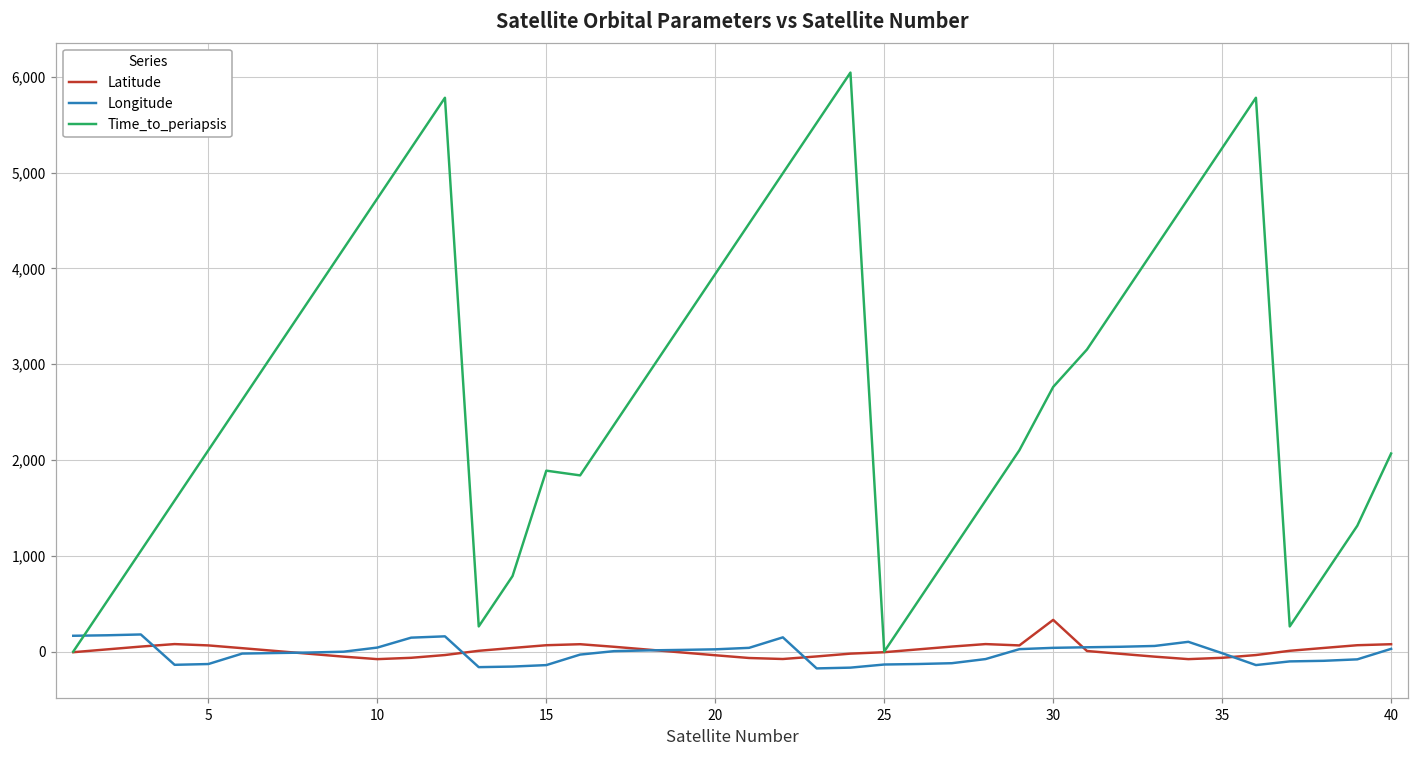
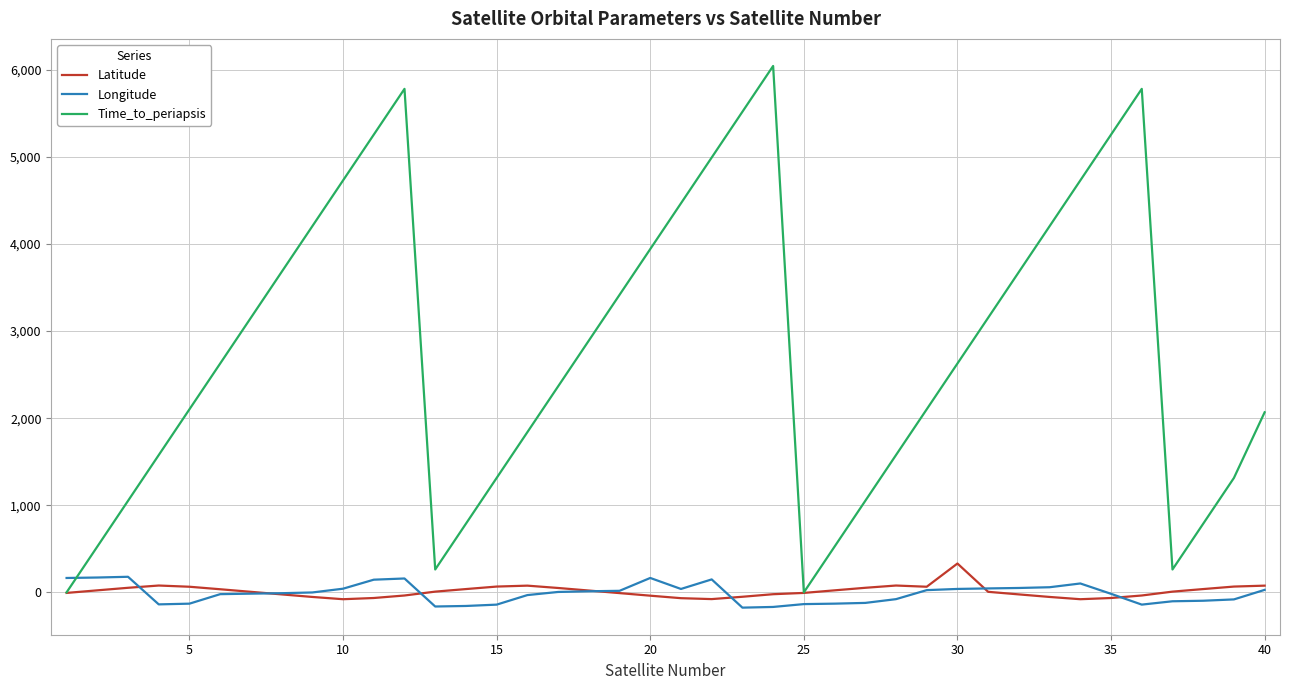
  {
    "Latitude": {
      "5": "100",
      "10": "-100",
      "15": "100",
      "20": "0",
      "30": "300",
      "35": "-100",
      "40": "100"
    },
    "Longitude": {
      "5": "-100",
      "10": "0",
      "15": "-100",
-     "20": "0",
+     "20": "200",
      "25": "-100",
      "30": "0",
      "35": "0",
      "40": "0"
    },
    "Time_to_periapsis": {
      "5": "2,100",
      "10": "4,700",
-     "15": "1,900",
+     "15": "1,300",
      "20": "3,900",
-     "30": "2,800",
+     "30": "2,600",
      "35": "5,300",
      "40": "2,100"
    }
  }
